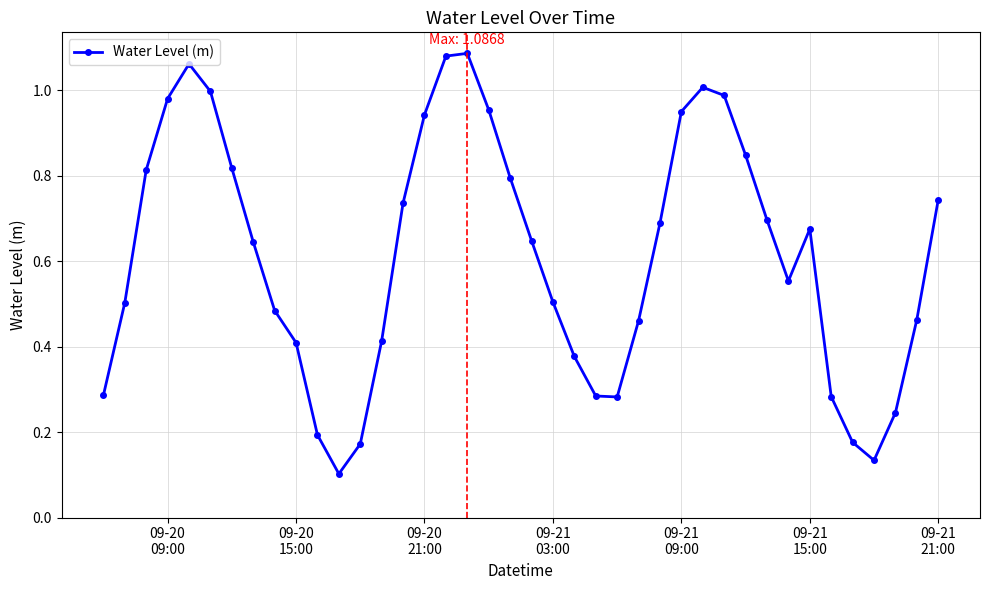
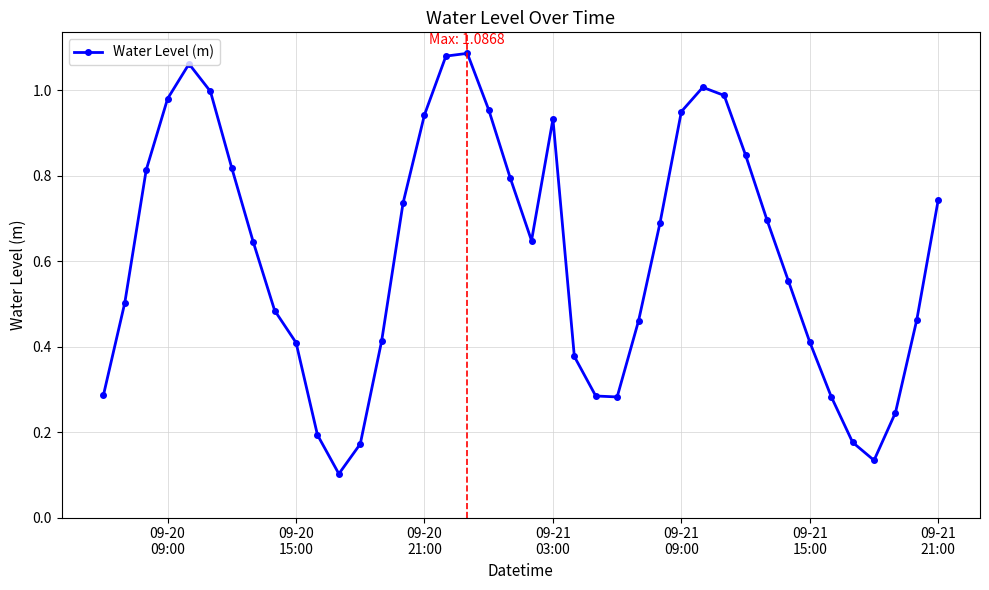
  {
    "09-20 09:00": 0.98,
    "09-20 15:00": 0.41,
    "09-20 21:00": 0.94,
-   "09-21 03:00": 0.50,
+   "09-21 03:00": 0.93,
    "09-21 09:00": 0.95,
-   "09-21 15:00": 0.68,
+   "09-21 15:00": 0.41,
    "09-21 21:00": 0.74
  }
